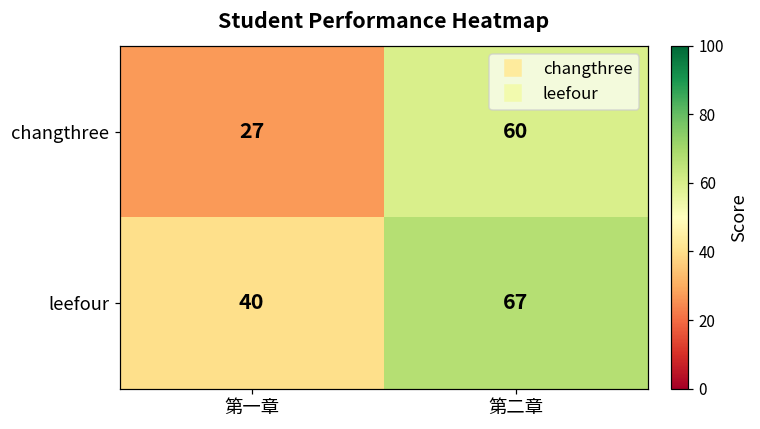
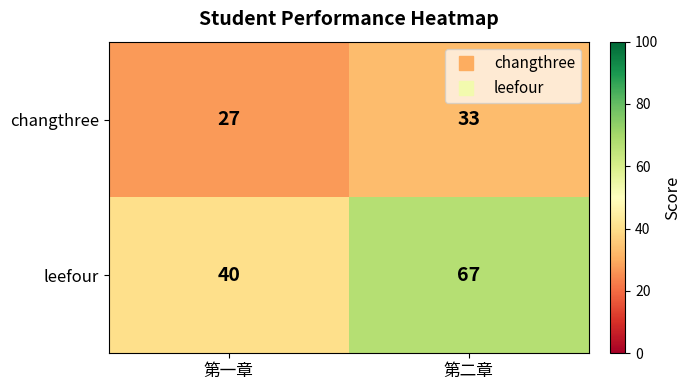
  {
    "changthree": {
      "第一章": 27,
-     "第二章": 60
+     "第二章": 33
    },
    "leefour": {
      "第一章": 40,
      "第二章": 67
    }
  }
